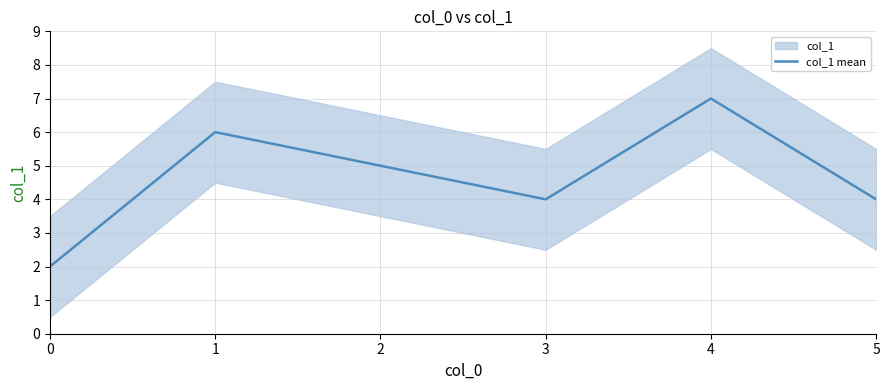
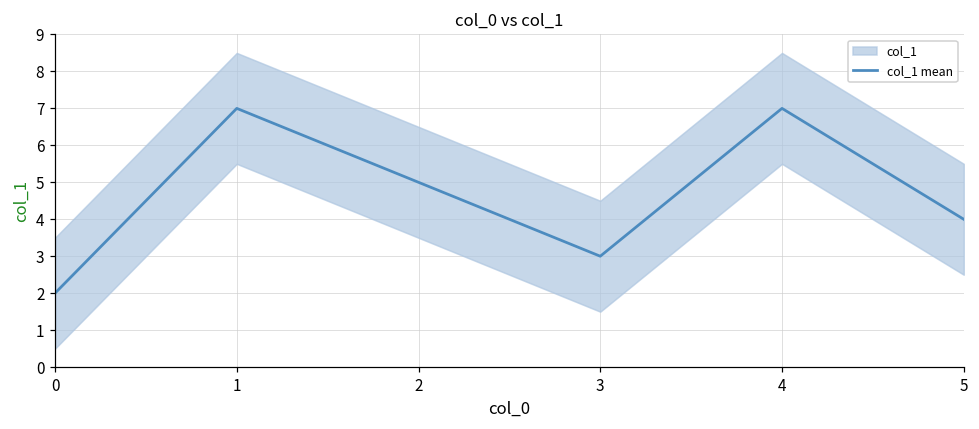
  {
    "col_1 mean": {
      "0": 2,
-     "1": 6,
+     "1": 7,
      "2": 5,
-     "3": 4,
+     "3": 3,
      "4": 7,
      "5": 4
    }
  }
